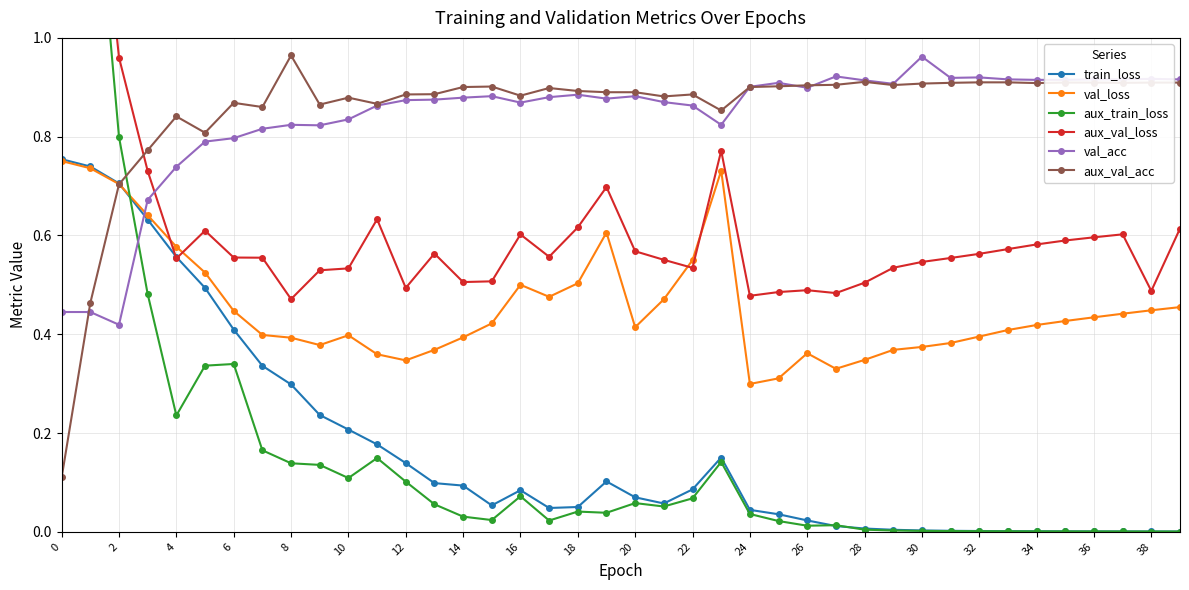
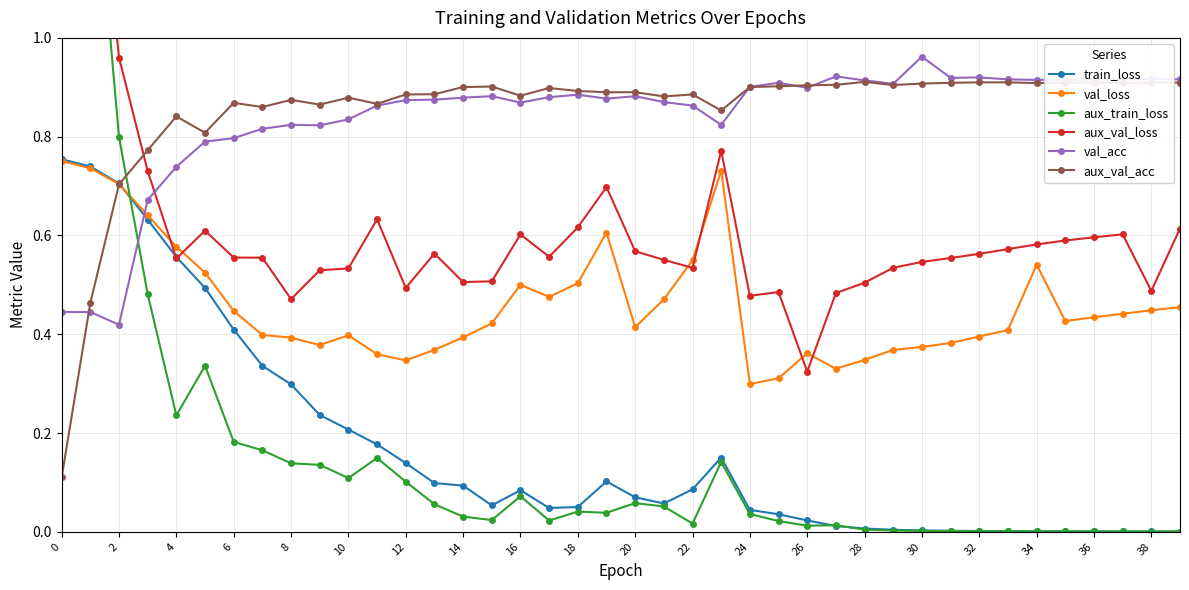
  {
    "train_loss": {
      "6": 0.41,
      "8": 0.30,
      "10": 0.21,
      "12": 0.14,
      "14": 0.09,
      "16": 0.08,
      "18": 0.05,
      "20": 0.07,
      "22": 0.09,
      "24": 0.04,
      "26": 0.02
    },
    "val_loss": {
      "4": 0.58,
      "6": 0.45,
      "8": 0.39,
      "10": 0.40,
      "12": 0.35,
      "14": 0.39,
      "16": 0.50,
      "18": 0.50,
      "20": 0.41,
      "22": 0.55,
      "24": 0.30,
      "26": 0.36,
      "28": 0.35,
      "30": 0.37,
      "32": 0.40,
-     "34": 0.42,
+     "34": 0.54,
      "36": 0.43,
      "38": 0.45
    },
    "aux_train_loss": {
      "2": 0.80,
      "4": 0.24,
-     "6": 0.34,
+     "6": 0.18,
      "8": 0.14,
      "10": 0.11,
      "12": 0.10,
      "14": 0.03,
      "16": 0.07,
      "18": 0.04,
      "20": 0.06,
-     "22": 0.07,
+     "22": 0.02,
      "24": 0.04,
      "26": 0.01
    },
    "aux_val_loss": {
      "2": 0.96,
      "6": 0.56,
      "8": 0.47,
      "10": 0.53,
      "12": 0.49,
      "14": 0.51,
      "16": 0.60,
      "18": 0.62,
      "20": 0.57,
      "22": 0.53,
      "24": 0.48,
-     "26": 0.49,
+     "26": 0.32,
      "28": 0.50,
      "30": 0.55,
      "32": 0.56,
      "34": 0.58,
      "36": 0.60,
      "38": 0.49
    },
    "val_acc": {
      "0": 0.44,
      "2": 0.42,
      "4": 0.74,
      "6": 0.80,
      "8": 0.82,
      "10": 0.84,
      "12": 0.87,
      "14": 0.88,
      "16": 0.87,
      "18": 0.89,
      "20": 0.88,
      "22": 0.86,
      "30": 0.96,
      "32": 0.92,
      "34": 0.92
    },
    "aux_val_acc": {
      "0": 0.11,
      "4": 0.84,
      "6": 0.87,
-     "8": 0.96,
+     "8": 0.87,
      "10": 0.88,
      "12": 0.89,
      "14": 0.90,
      "16": 0.88,
      "18": 0.89,
      "20": 0.89,
      "22": 0.89,
      "30": 0.91,
      "32": 0.91,
      "34": 0.91
    }
  }
